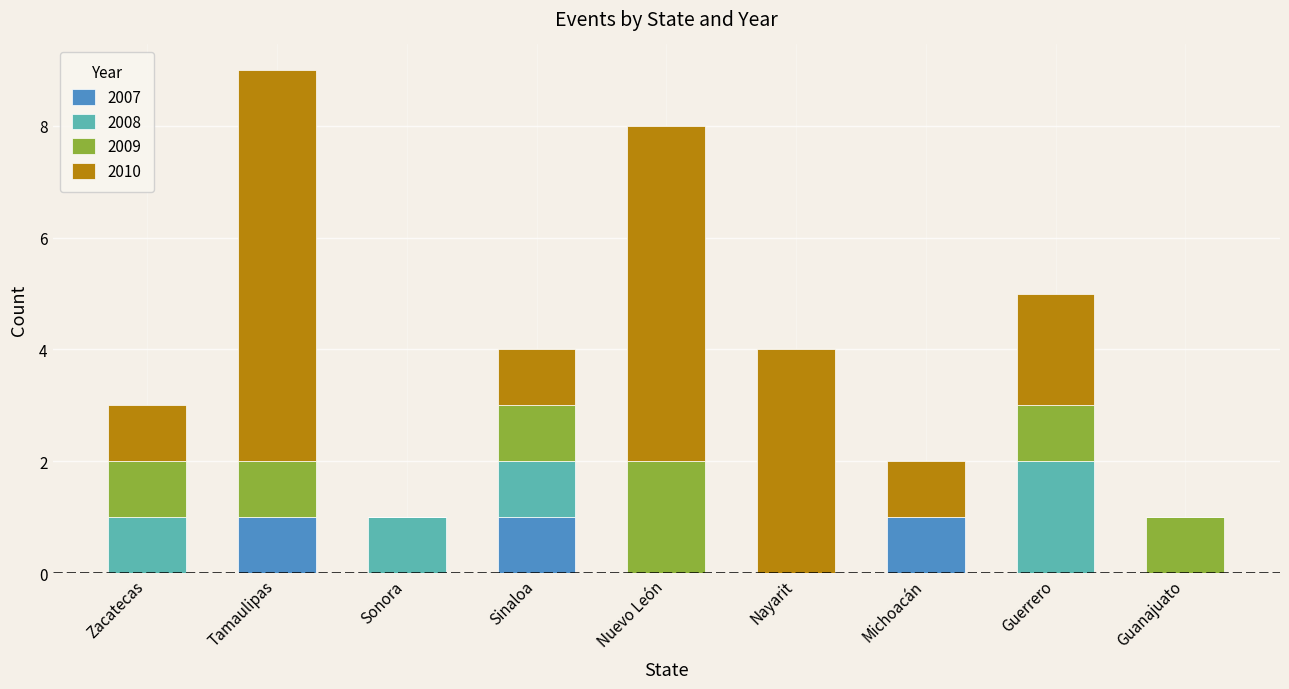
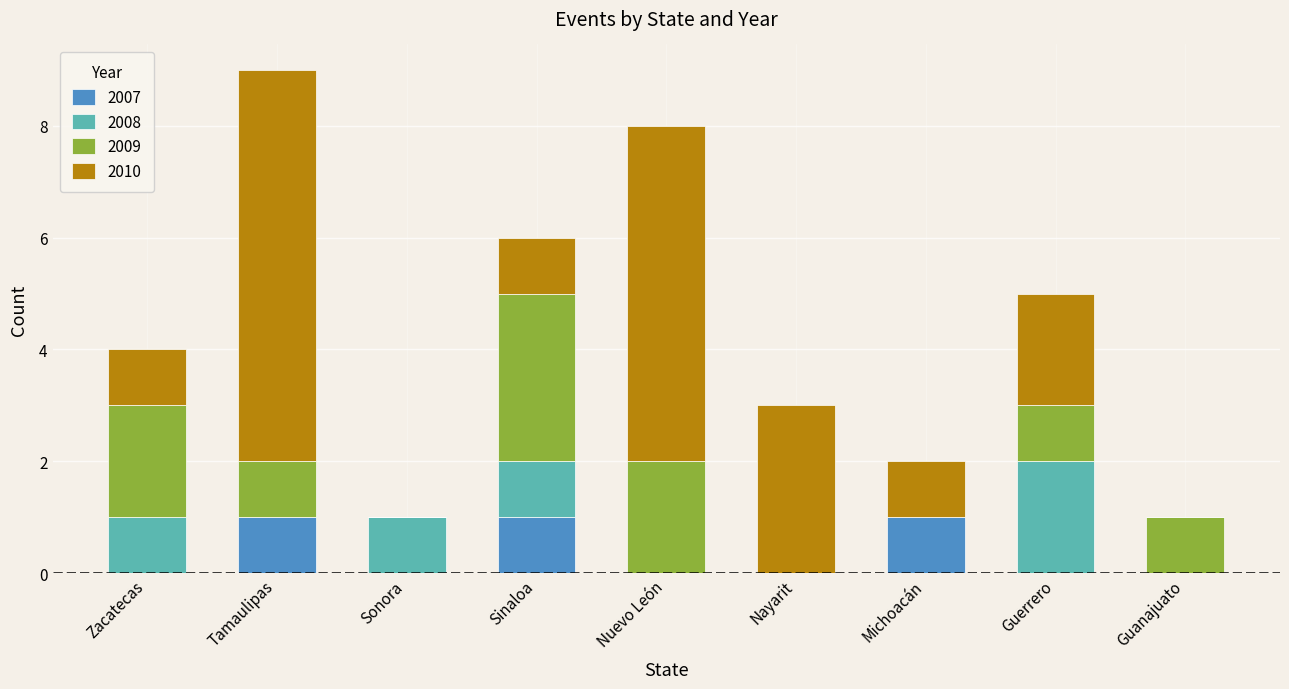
  {
    "2009": {
-     "Zacatecas": 1,
+     "Zacatecas": 2,
      "Tamaulipas": 1,
      "Sonora": 0,
-     "Sinaloa": 1,
+     "Sinaloa": 3,
      "Nuevo León": 2,
      "Nayarit": 0,
      "Michoacán": 0,
      "Guerrero": 1,
      "Guanajuato": 1
    },
    "2010": {
      "Zacatecas": 1,
      "Tamaulipas": 7,
      "Sonora": 0,
      "Sinaloa": 1,
      "Nuevo León": 6,
-     "Nayarit": 4,
+     "Nayarit": 3,
      "Michoacán": 1,
      "Guerrero": 2,
      "Guanajuato": 0
    }
  }
